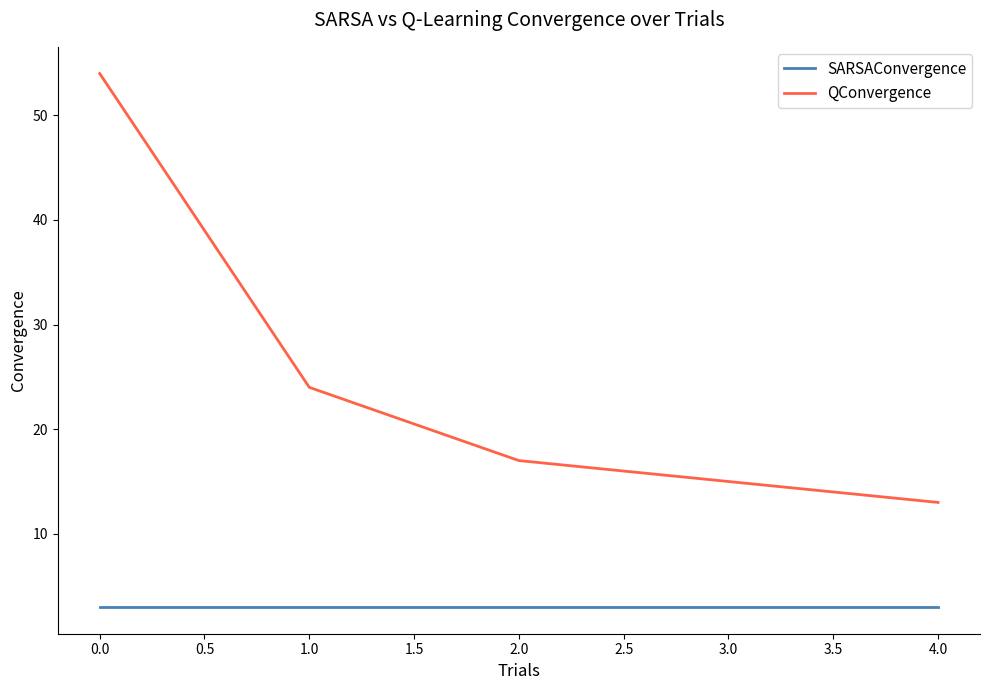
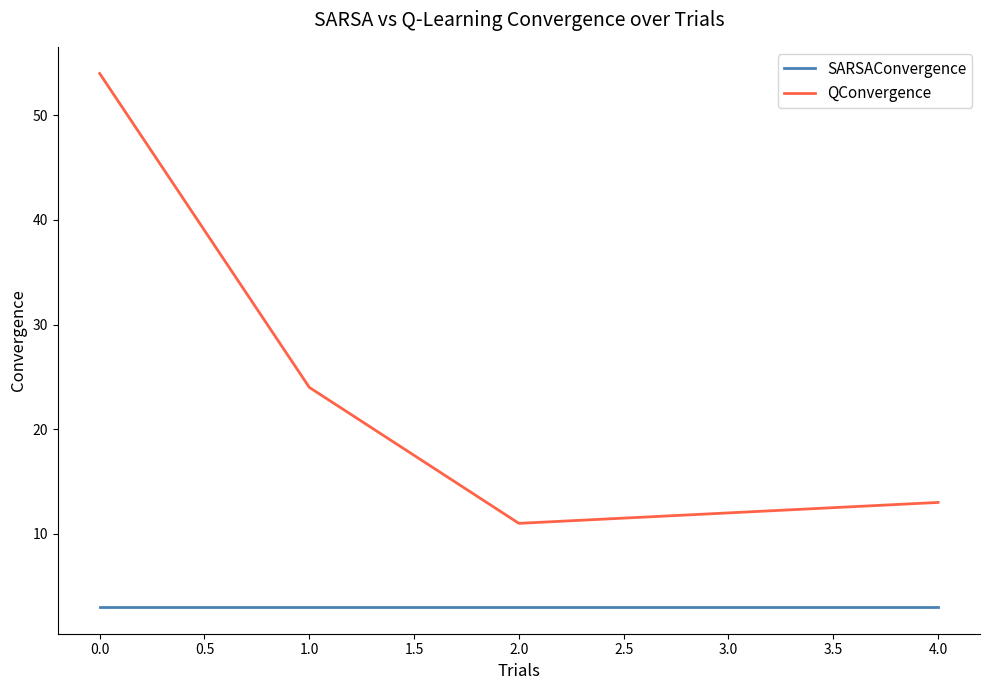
  {
    "SARSAConvergence": {
      "0.0": 3,
      "1.0": 3,
      "2.0": 3,
      "3.0": 3,
      "4.0": 3
    },
    "QConvergence": {
      "0.0": 54,
      "1.0": 24,
-     "2.0": 17,
-     "3.0": 15,
+     "2.0": 11,
+     "3.0": 12,
      "4.0": 13
    }
  }
